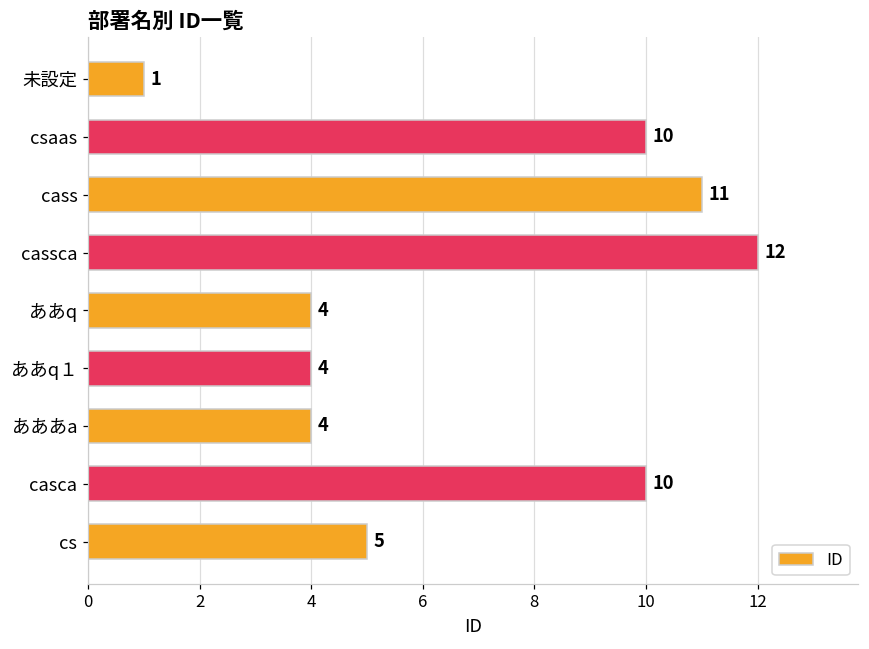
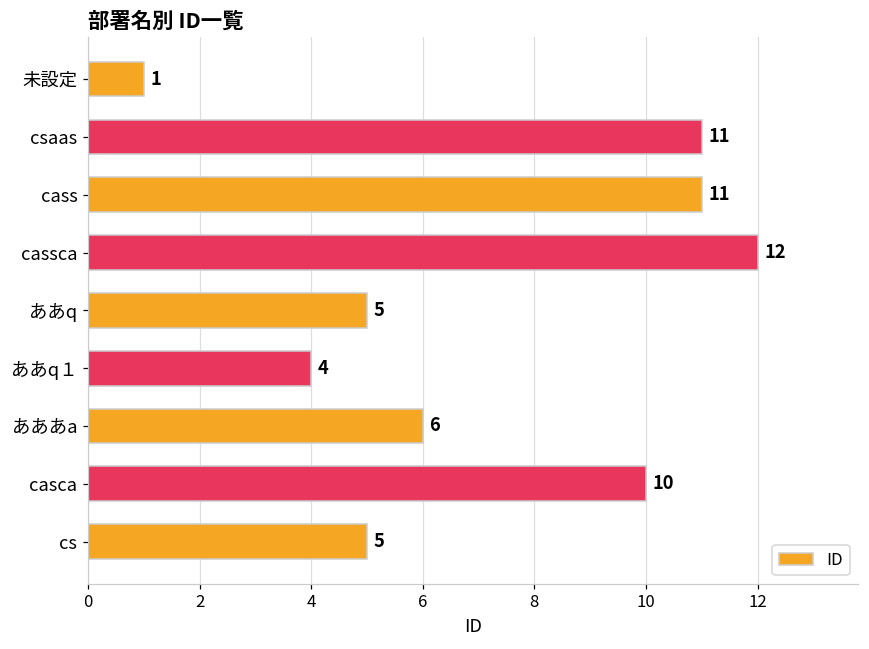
  {
    "未設定": 1,
-   "csaas": 10,
+   "csaas": 11,
    "cass": 11,
    "cassca": 12,
-   "ああq": 4,
+   "ああq": 5,
    "ああq１": 4,
-   "あああa": 4,
+   "あああa": 6,
    "casca": 10,
    "cs": 5
  }
